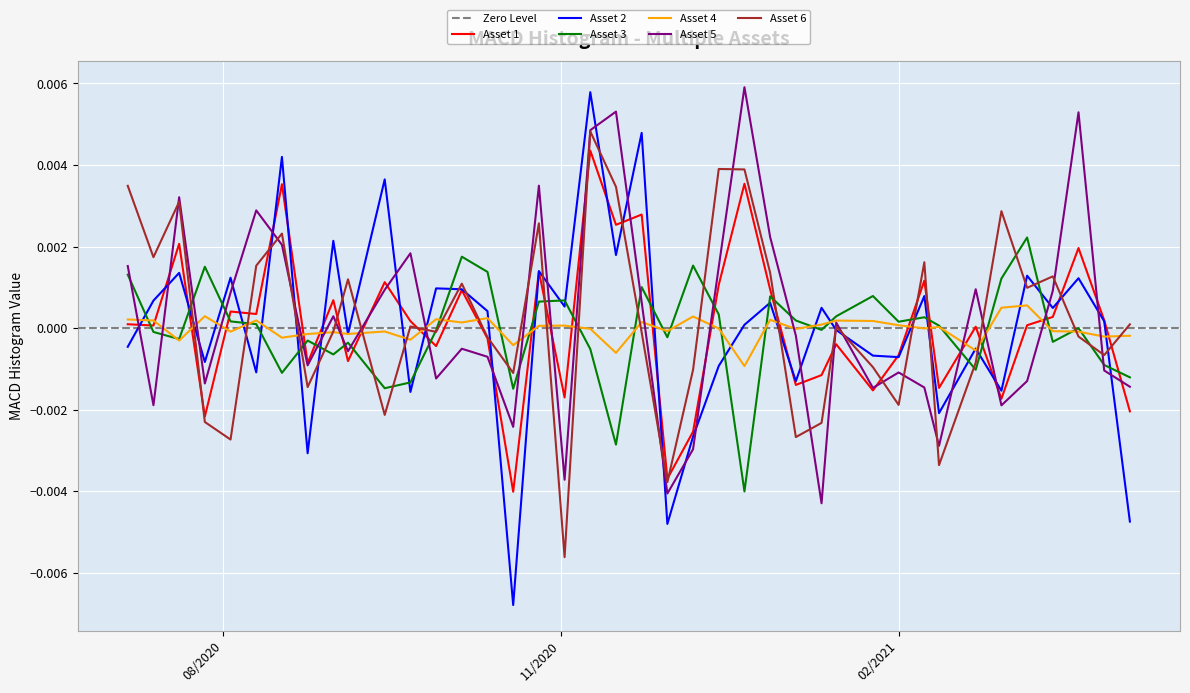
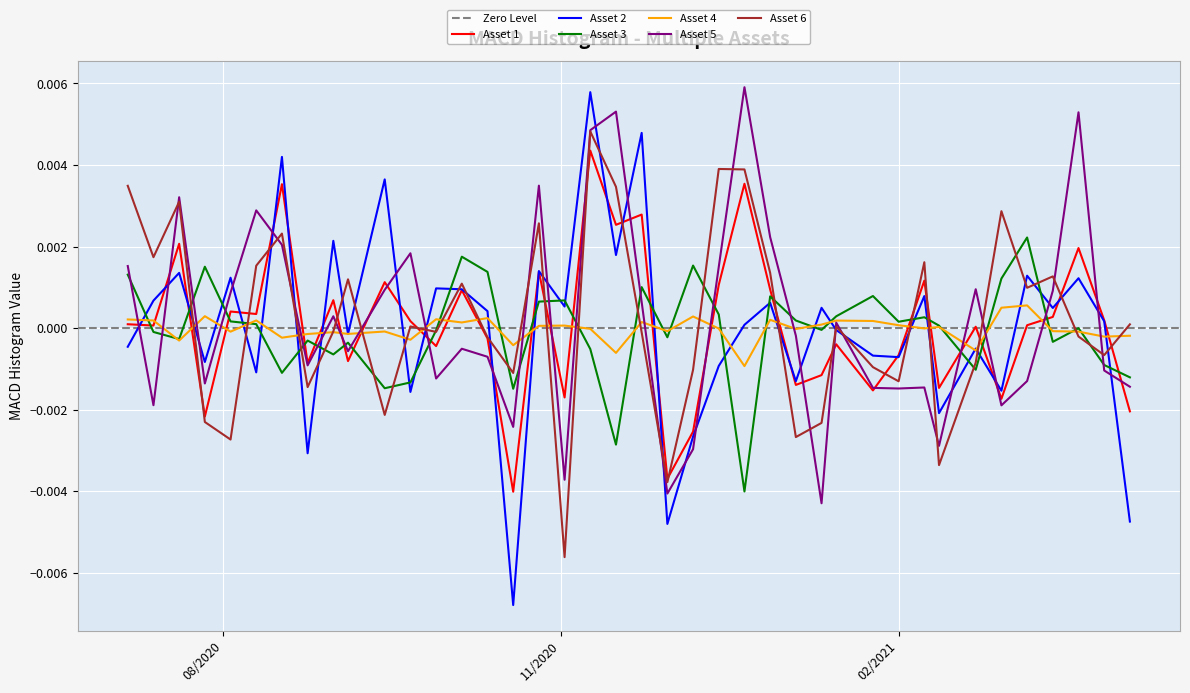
  {
    "Asset 3": {
      "02/2021": 0.0002
    },
    "Asset 4": {
      "02/2021": 0.0001
    },
    "Asset 5": {
-     "02/2021": -0.0011
+     "02/2021": -0.0015
    },
    "Asset 6": {
-     "02/2021": -0.0019
+     "02/2021": -0.0013
    }
  }
